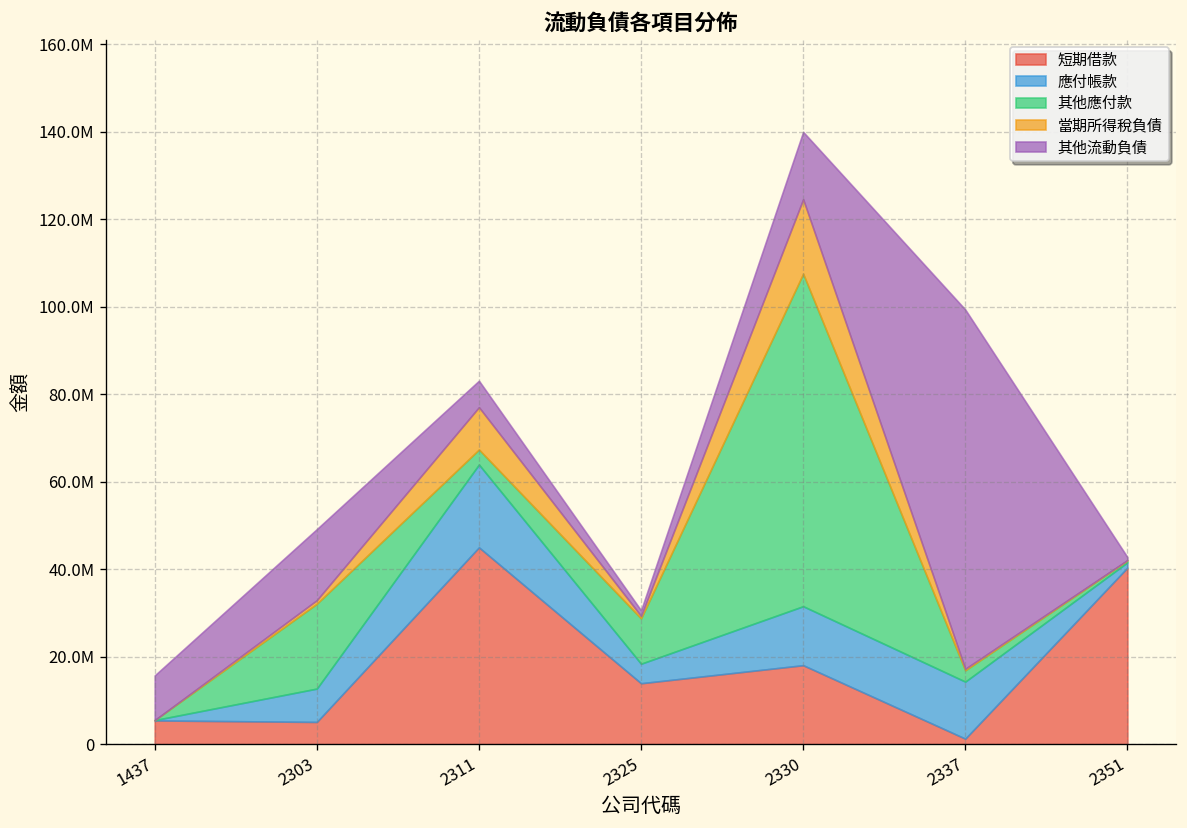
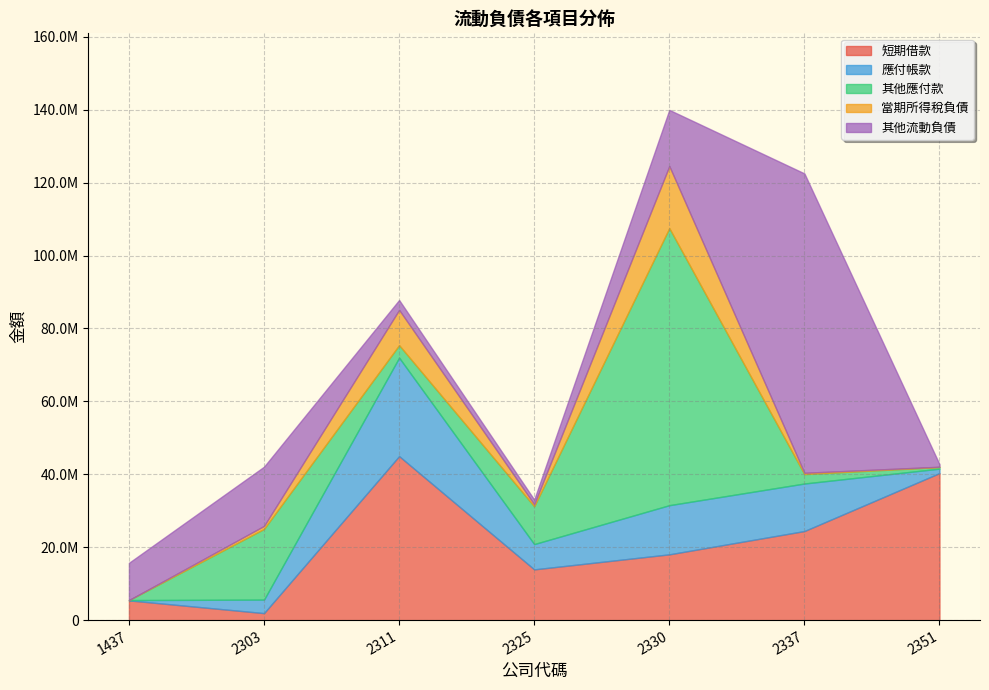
  {
    "短期借款": {
-     "2303": 5000000,
+     "2303": 2000000,
      "2311": 45000000,
      "2325": 14000000,
      "2330": 18000000,
-     "2337": 1000000,
+     "2337": 24000000,
      "2351": 40000000
    },
    "應付帳款": {
-     "2303": 8000000,
-     "2311": 19000000,
-     "2325": 4000000,
+     "2303": 4000000,
+     "2311": 27000000,
+     "2325": 7000000,
      "2330": 13000000,
      "2337": 13000000
    },
    "其他應付款": {
      "2303": 19000000,
      "2311": 3000000,
      "2330": 76000000
    },
    "當期所得稅負債": {
      "2303": 1000000,
      "2311": 10000000,
      "2330": 17000000
    },
    "其他流動負債": {
      "1437": 10000000,
      "2303": 16000000,
-     "2311": 6000000,
+     "2311": 3000000,
      "2325": 1000000,
      "2330": 15000000,
      "2337": 82000000
    }
  }
